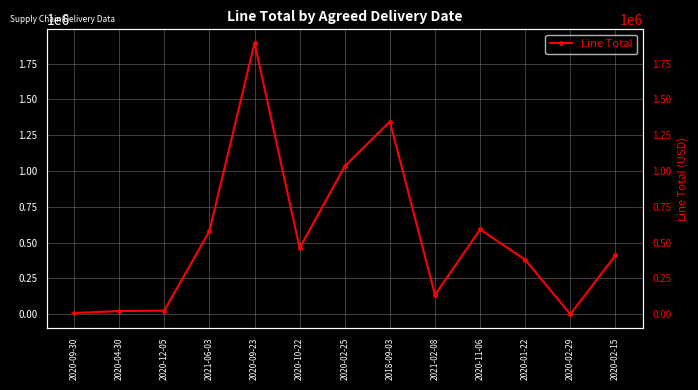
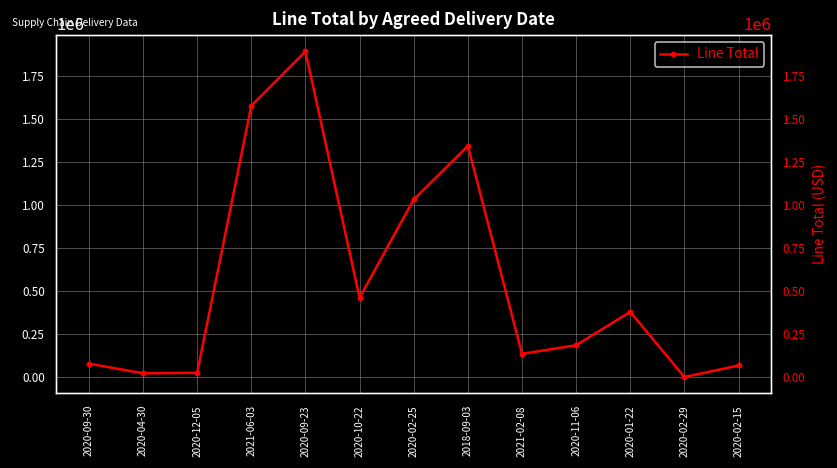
  {
-   "2020-09-30": 10000,
+   "2020-09-30": 80000,
    "2020-04-30": 20000,
    "2020-12-05": 30000,
-   "2021-06-03": 580000,
+   "2021-06-03": 1580000,
    "2020-09-23": 1890000,
    "2020-10-22": 460000,
    "2020-02-25": 1030000,
    "2018-09-03": 1340000,
    "2021-02-08": 140000,
-   "2020-11-06": 590000,
+   "2020-11-06": 190000,
    "2020-01-22": 380000,
    "2020-02-29": 0,
-   "2020-02-15": 410000
+   "2020-02-15": 70000
  }
